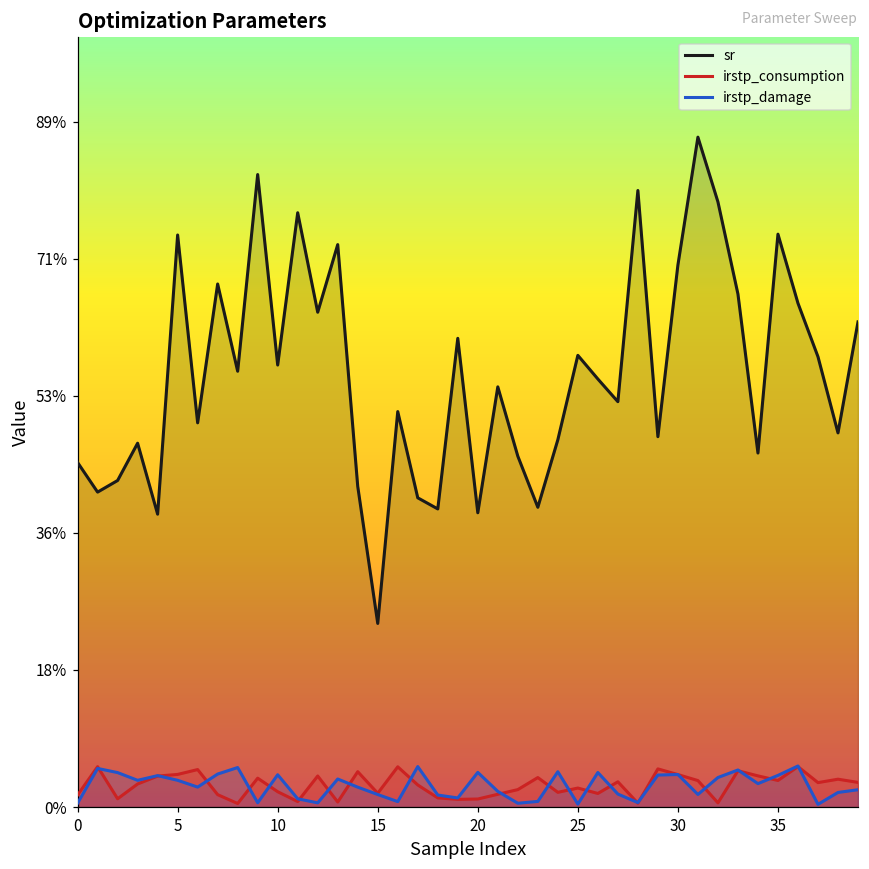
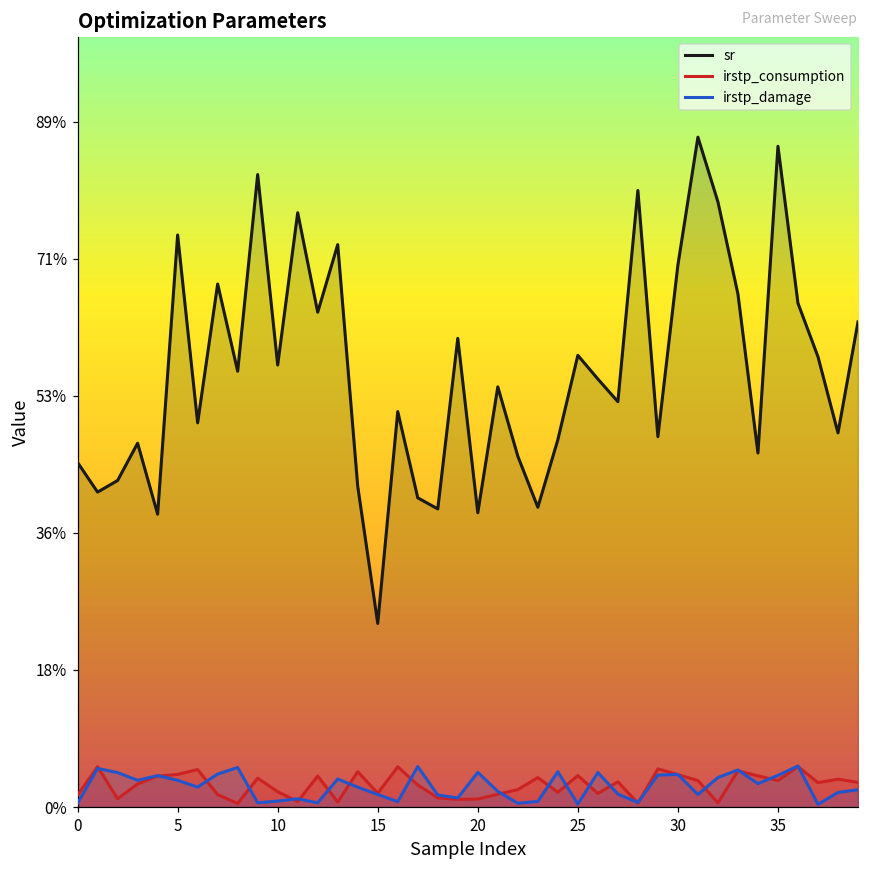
  {
    "sr": {
      "0": "45%",
      "5": "74%",
      "10": "57%",
      "15": "24%",
      "20": "38%",
      "25": "59%",
      "30": "70%",
-     "35": "74%"
+     "35": "86%"
    },
    "irstp_consumption": {
      "0": "2%",
      "5": "4%",
      "10": "2%",
      "20": "1%",
-     "25": "2%",
+     "25": "4%",
      "35": "3%"
    },
    "irstp_damage": {
      "0": "1%",
      "5": "3%",
-     "10": "4%",
+     "10": "1%",
      "20": "5%",
      "25": "0%",
      "35": "4%"
    }
  }
